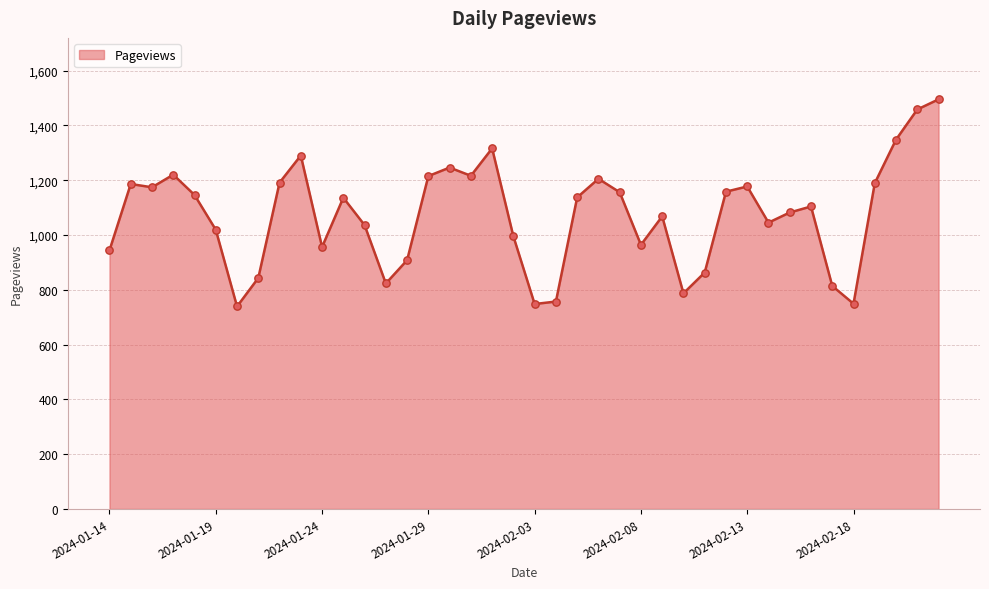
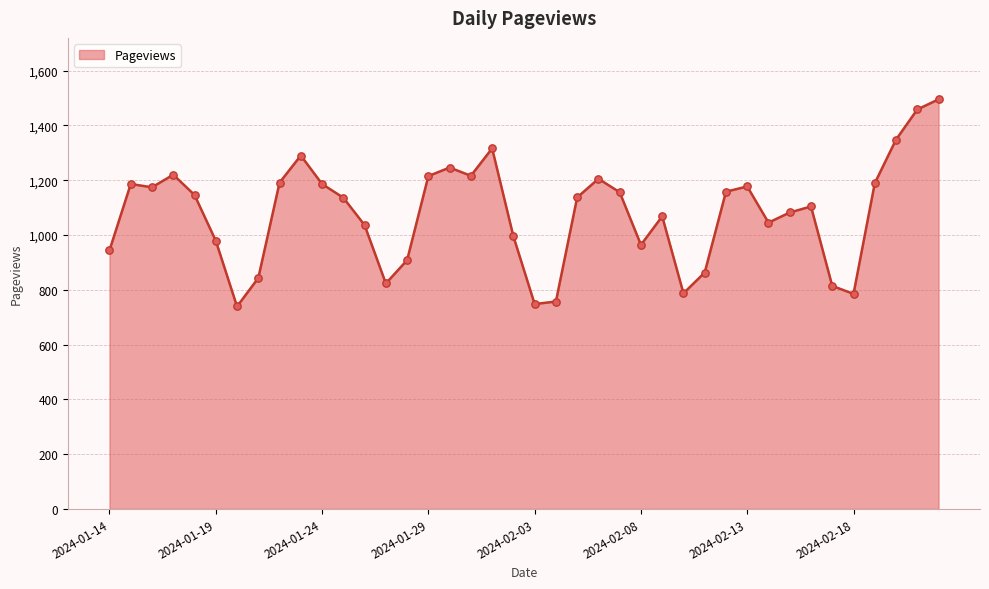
  {
    "2024-01-14": "940",
-   "2024-01-19": "1,020",
-   "2024-01-24": "960",
+   "2024-01-19": "980",
+   "2024-01-24": "1,190",
    "2024-01-29": "1,220",
    "2024-02-03": "750",
    "2024-02-08": "960",
    "2024-02-13": "1,180",
-   "2024-02-18": "750"
+   "2024-02-18": "790"
  }
